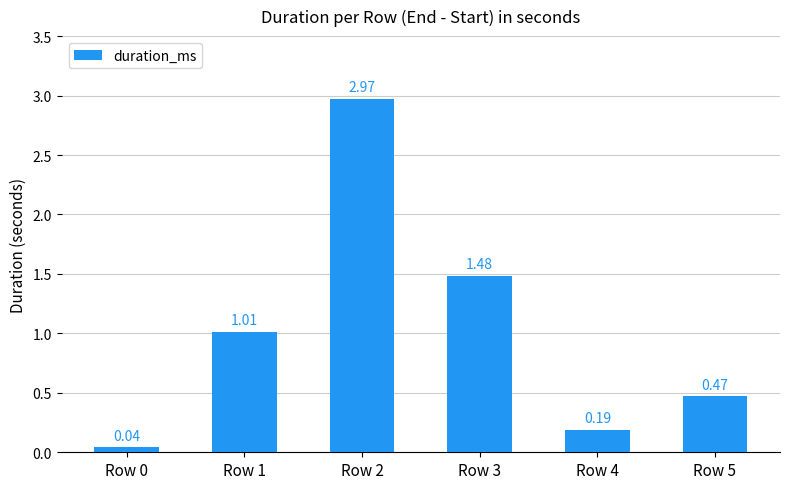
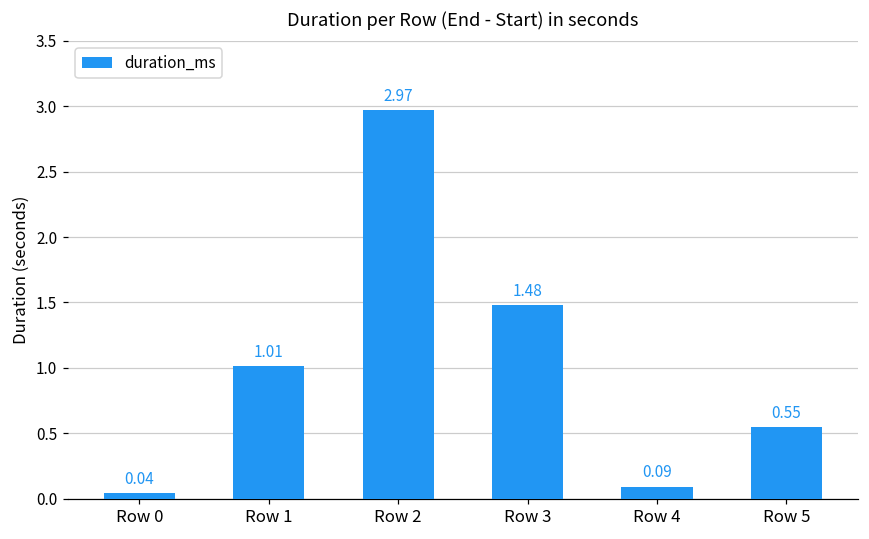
  {
    "Row 0": 0.04,
    "Row 1": 1.01,
    "Row 2": 2.97,
    "Row 3": 1.48,
-   "Row 4": 0.19,
-   "Row 5": 0.47
+   "Row 4": 0.09,
+   "Row 5": 0.55
  }
